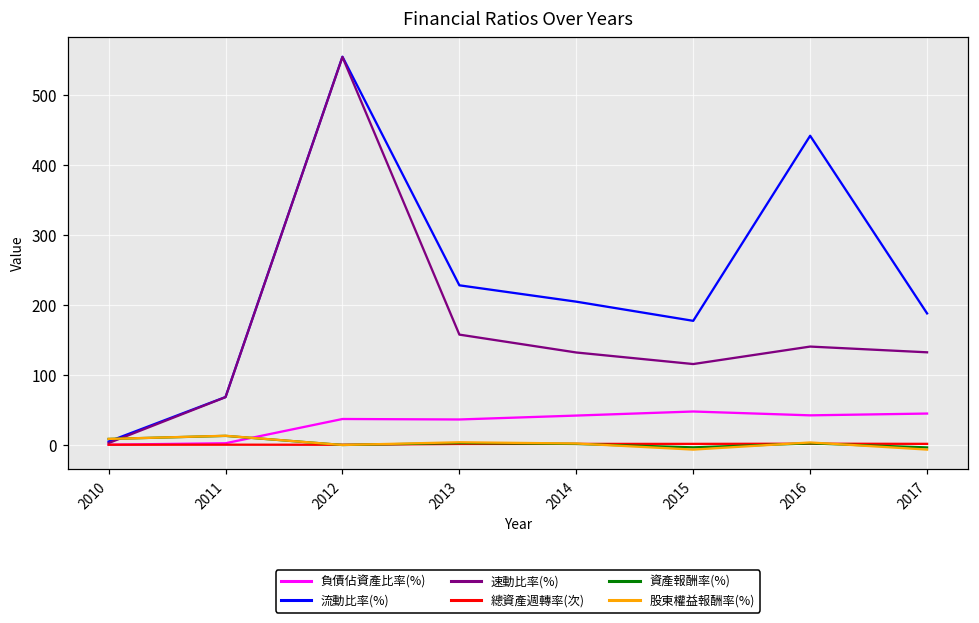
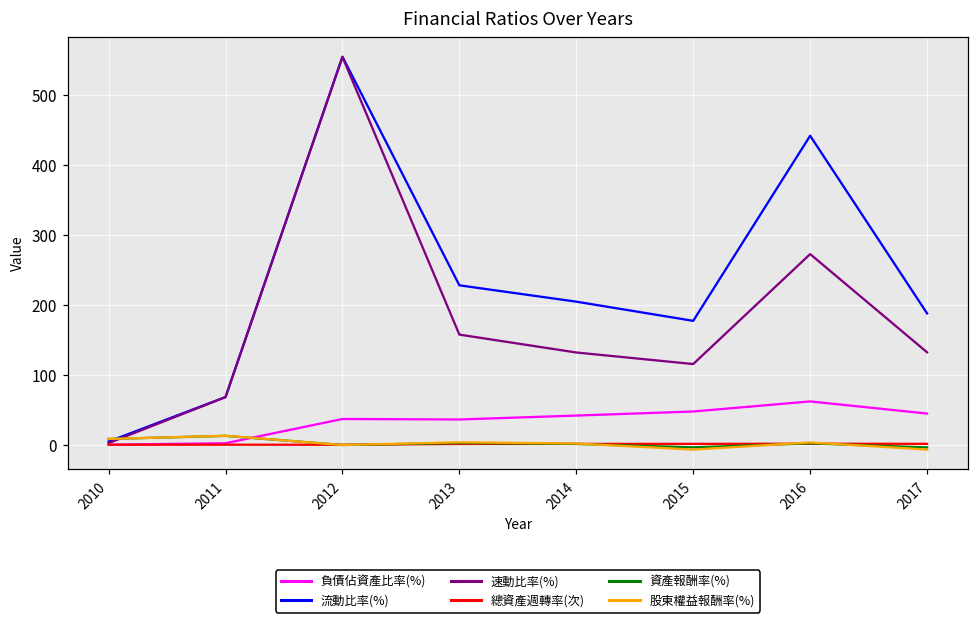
  {
    "負債佔資產比率(%)": {
      "2012": 40,
      "2013": 40,
      "2014": 40,
      "2015": 50,
-     "2016": 40,
+     "2016": 60,
      "2017": 40
    },
    "流動比率(%)": {
      "2013": 230,
      "2014": 200,
      "2015": 180,
      "2016": 440,
      "2017": 190
    },
    "速動比率(%)": {
      "2013": 160,
      "2014": 130,
      "2015": 120,
-     "2016": 140,
+     "2016": 270,
      "2017": 130
    },
    "總資產週轉率(次)": {
      "2015": 0,
      "2017": 0
    }
  }
